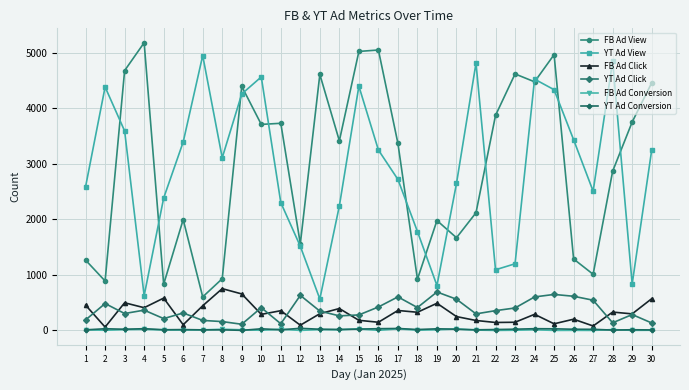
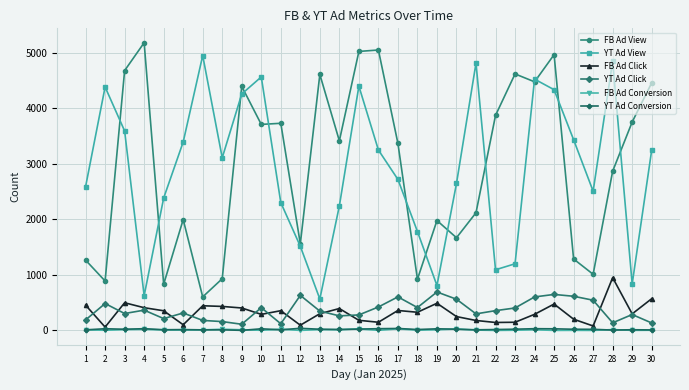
  {
    "FB Ad Click": {
      "1": 500,
      "3": 500,
-     "5": 600,
+     "5": 400,
      "6": 100,
      "7": 400,
-     "8": 800,
-     "9": 700,
+     "8": 400,
+     "9": 400,
      "10": 300,
      "11": 400,
      "12": 100,
      "13": 300,
      "14": 400,
      "15": 200,
      "16": 100,
      "17": 400,
      "18": 300,
      "19": 500,
      "20": 200,
      "21": 200,
      "22": 100,
      "23": 100,
      "24": 300,
-     "25": 100,
+     "25": 500,
      "26": 200,
      "27": 100,
-     "28": 300,
+     "28": 1000,
      "30": 600
    }
  }
